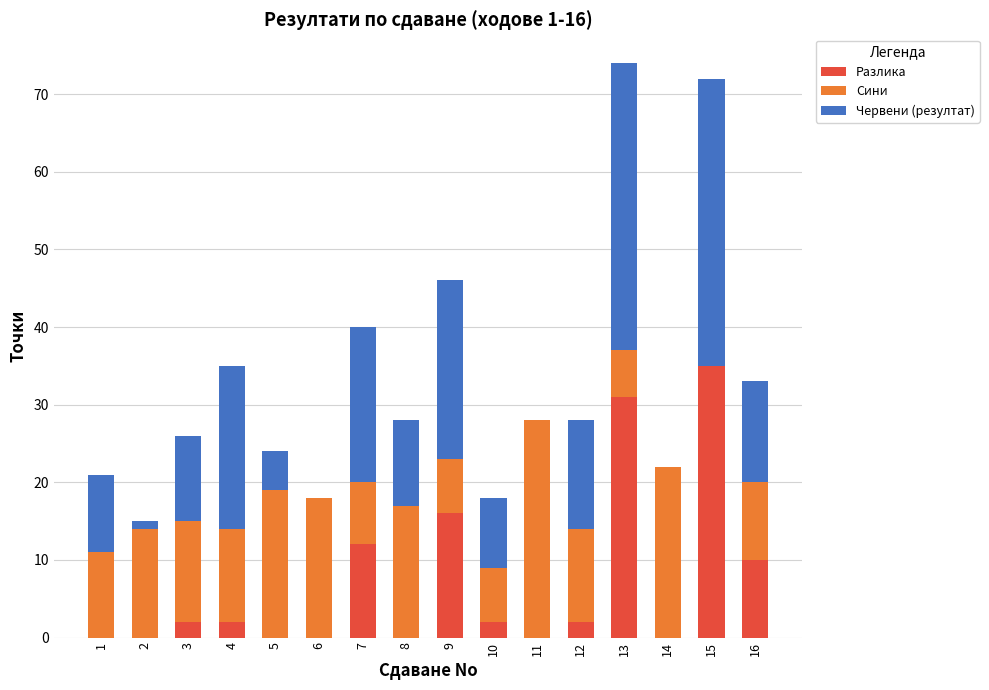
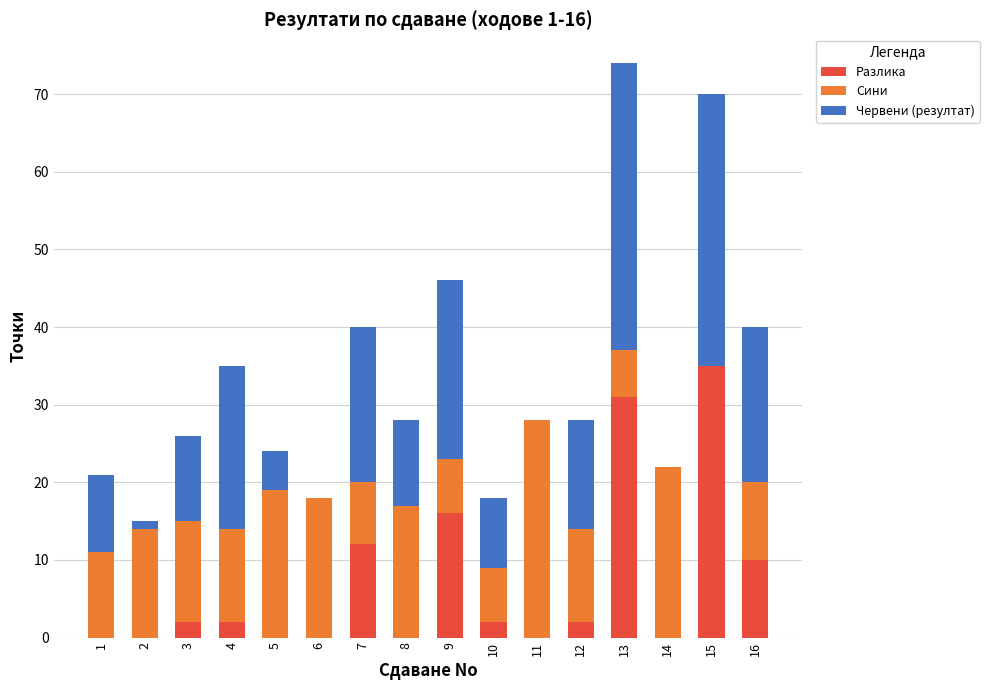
  {
    "Червени (резултат)": {
      "1": 10,
      "2": 1,
      "3": 11,
      "4": 21,
      "5": 5,
      "6": 0,
      "7": 20,
      "8": 11,
      "9": 23,
      "10": 9,
      "11": 0,
      "12": 14,
      "13": 37,
      "14": 0,
-     "15": 37,
-     "16": 13
+     "15": 35,
+     "16": 20
    }
  }
